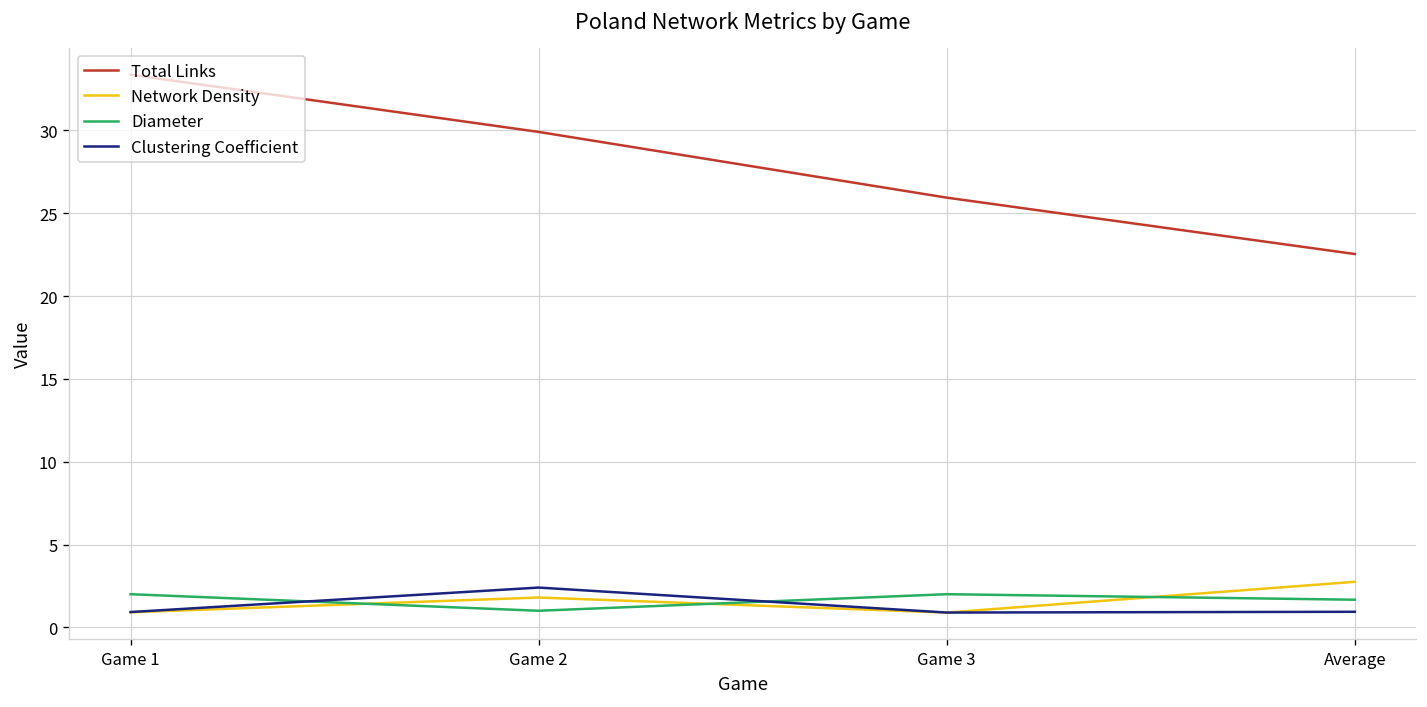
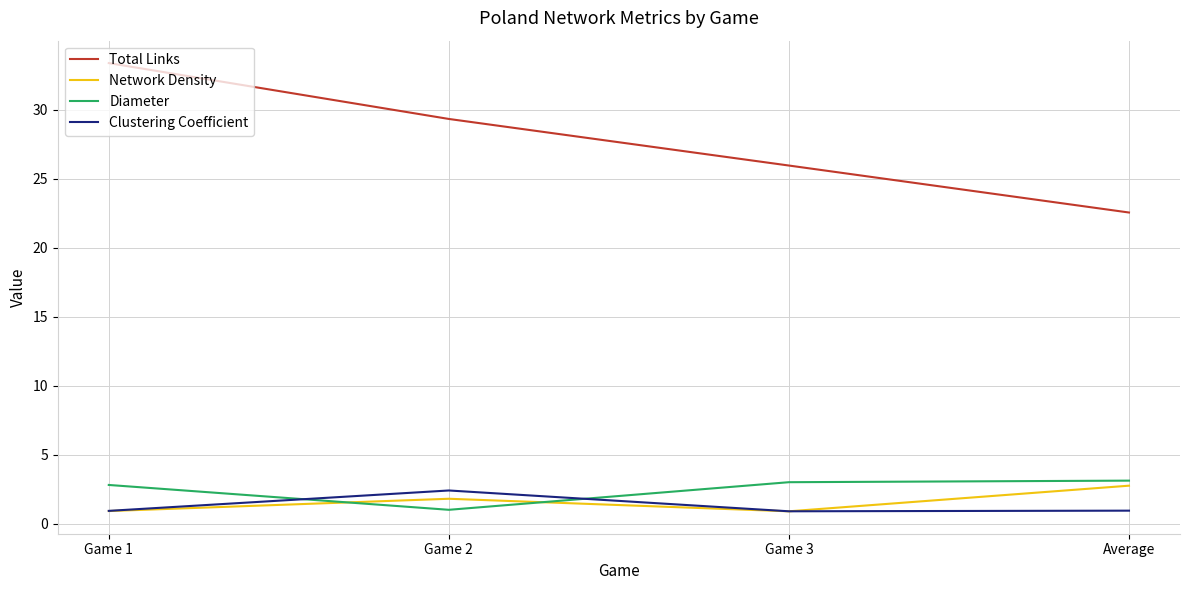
  {
    "Total Links": {
-     "Game 2": 29.9,
+     "Game 2": 29.3,
      "Game 3": 25.9,
      "Average": 22.5
    },
    "Network Density": {
      "Game 2": 1.8,
      "Average": 2.7
    },
    "Diameter": {
-     "Game 1": 2.0,
+     "Game 1": 2.8,
      "Game 2": 1.0,
-     "Game 3": 2,
-     "Average": 1.7
+     "Game 3": 3,
+     "Average": 3.1
    },
    "Clustering Coefficient": {
      "Game 2": 2.4,
      "Average": 0.9
    }
  }
